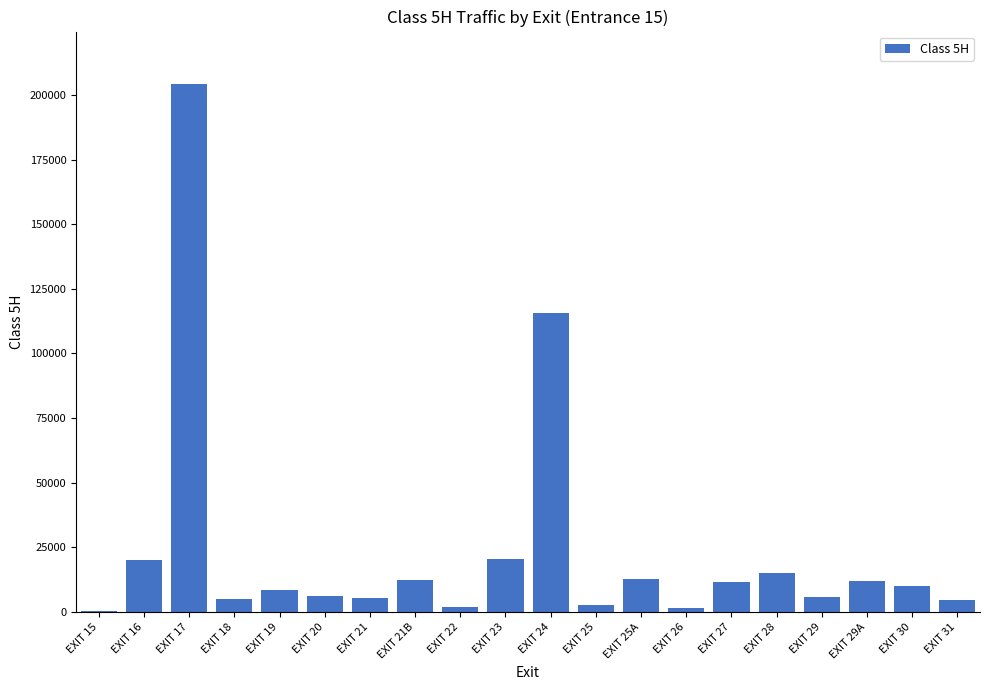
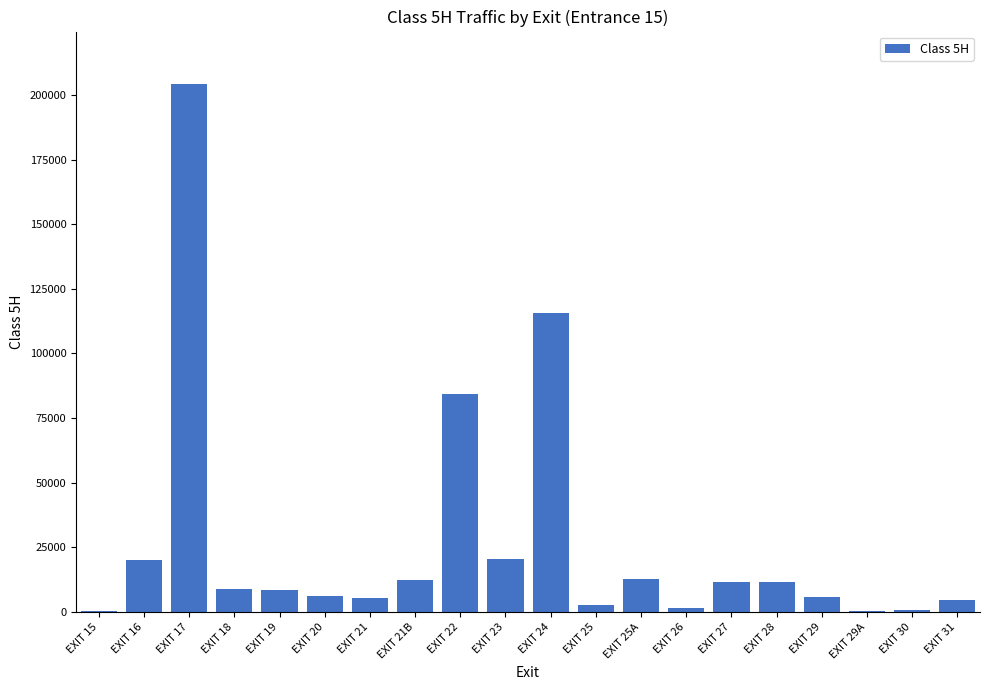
  {
    "EXIT 16": 20000,
    "EXIT 17": 204000,
-   "EXIT 18": 5000,
+   "EXIT 18": 9000,
    "EXIT 19": 8000,
    "EXIT 20": 6000,
    "EXIT 21": 6000,
    "EXIT 21B": 12000,
-   "EXIT 22": 2000,
+   "EXIT 22": 84000,
    "EXIT 23": 20000,
    "EXIT 24": 116000,
    "EXIT 25": 3000,
    "EXIT 25A": 13000,
    "EXIT 26": 1000,
    "EXIT 27": 12000,
-   "EXIT 28": 15000,
+   "EXIT 28": 12000,
    "EXIT 29": 6000,
-   "EXIT 29A": 12000,
-   "EXIT 30": 10000,
+   "EXIT 29A": 0,
+   "EXIT 30": 1000,
    "EXIT 31": 5000
  }
